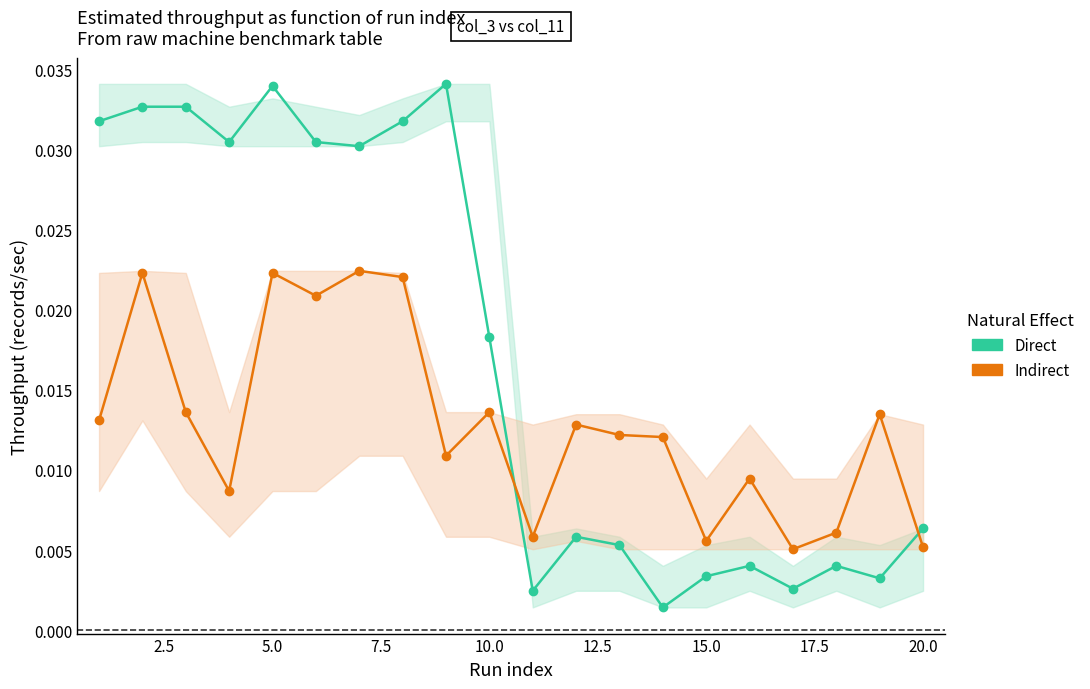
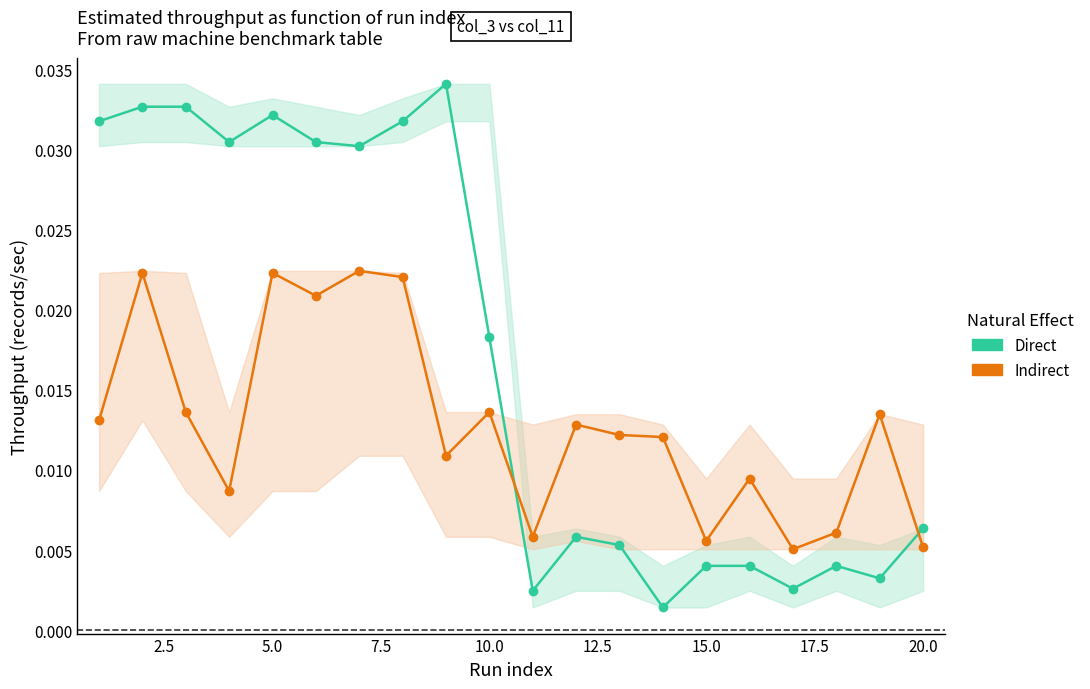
  {
    "Direct": {
-     "5.0": 0.0340,
+     "5.0": 0.0321,
      "10.0": 0.0183,
-     "15.0": 0.0034
+     "15.0": 0.0040
    },
    "Indirect": {
      "15.0": 0.0056,
      "20.0": 0.0052
    }
  }
